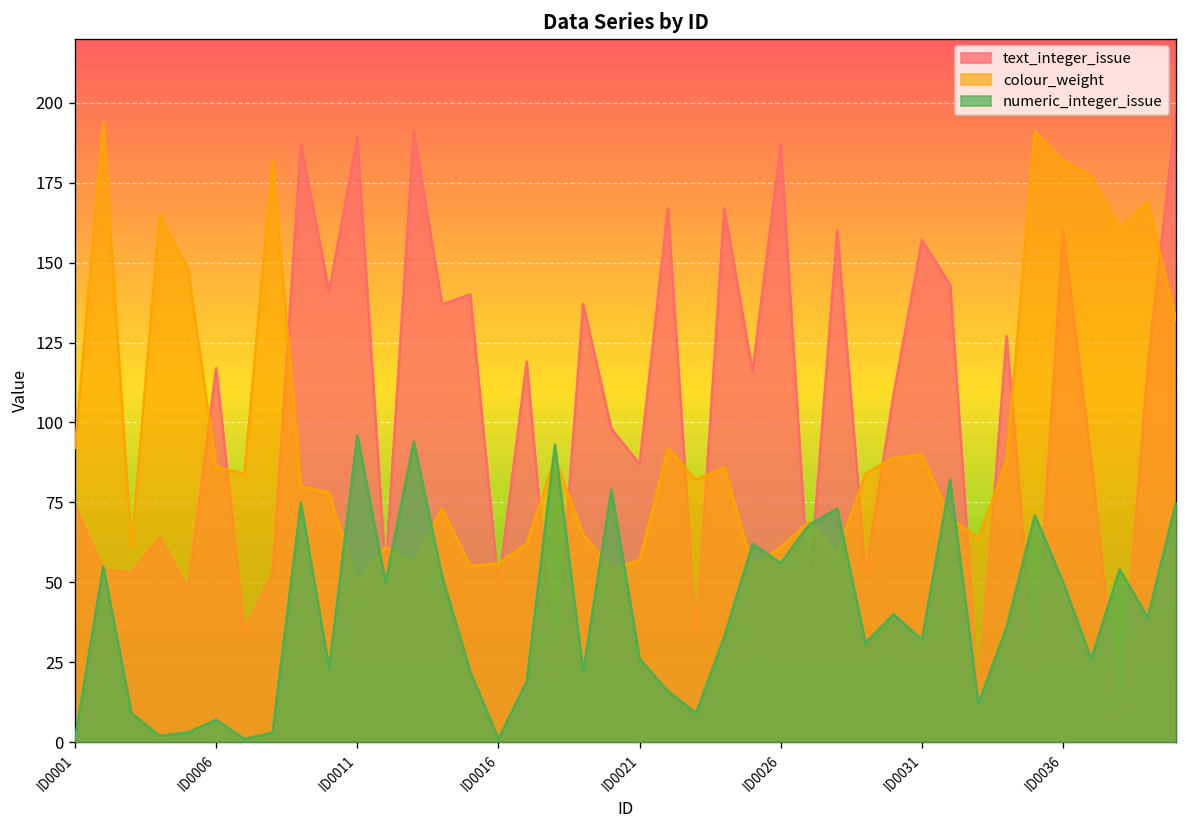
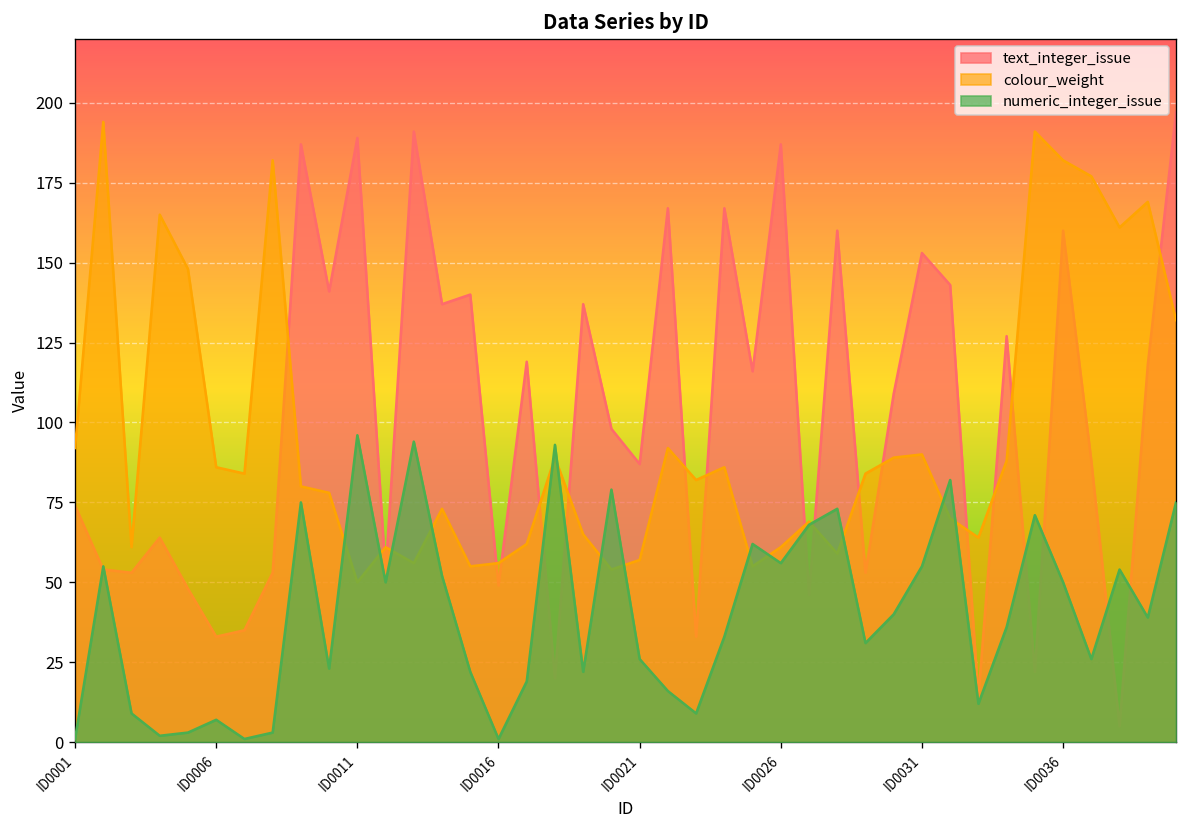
  {
    "text_integer_issue": {
      "ID0001": 74,
-     "ID0006": 117,
+     "ID0006": 33,
      "ID0011": 189,
      "ID0016": 49,
      "ID0021": 87,
      "ID0026": 187,
-     "ID0031": 157,
+     "ID0031": 153,
      "ID0036": 160
    },
    "colour_weight": {
      "ID0001": 92,
      "ID0006": 86,
      "ID0011": 50,
      "ID0016": 56,
      "ID0021": 57,
      "ID0026": 61,
      "ID0031": 90,
      "ID0036": 182
    },
    "numeric_integer_issue": {
      "ID0001": 1,
      "ID0006": 7,
      "ID0011": 96,
      "ID0016": 1,
      "ID0021": 26,
      "ID0026": 56,
-     "ID0031": 32,
+     "ID0031": 55,
      "ID0036": 50
    }
  }
